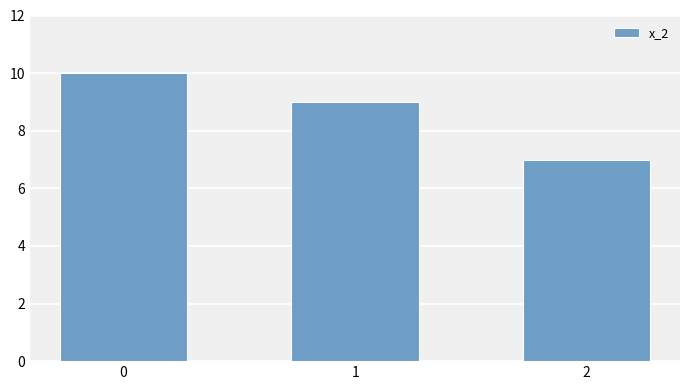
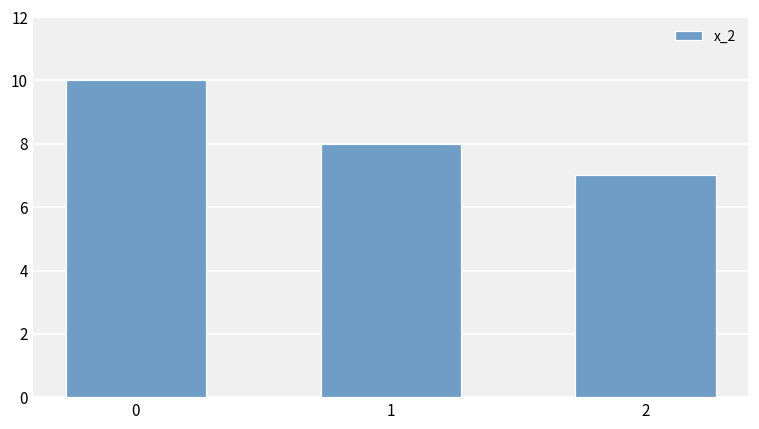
  {
    "0": 10,
-   "1": 9,
+   "1": 8,
    "2": 7
  }
